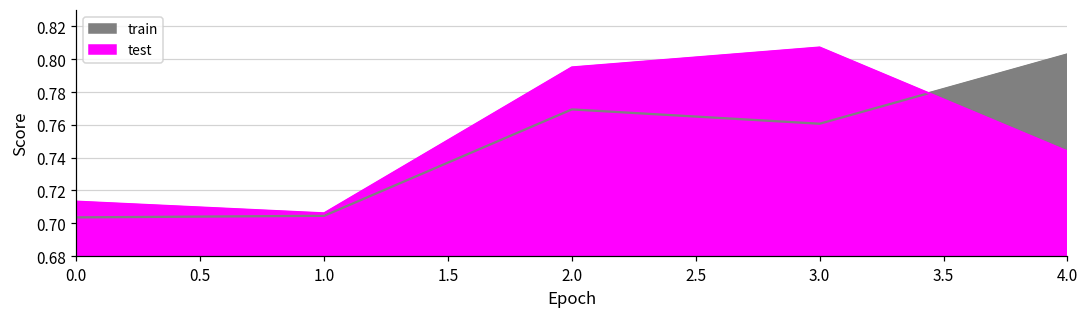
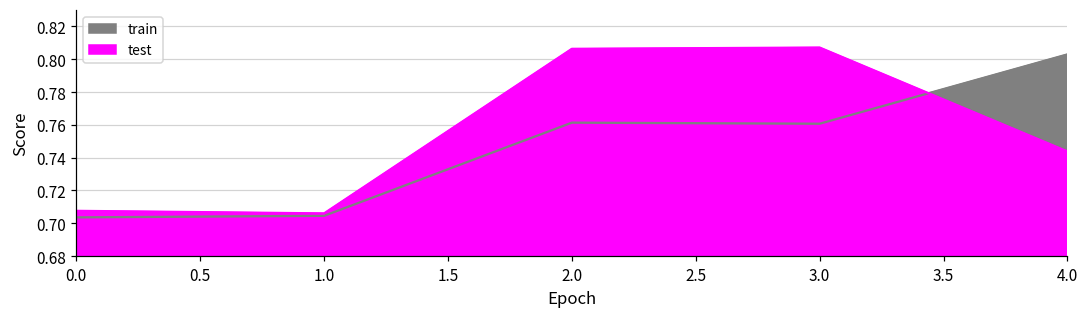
  {
    "train": {
      "0.0": 0.704,
-     "2.0": 0.769,
+     "2.0": 0.761,
      "3.0": 0.761,
      "4.0": 0.803
    },
    "test": {
-     "0.0": 0.713,
-     "2.0": 0.795,
+     "0.0": 0.708,
+     "2.0": 0.806,
      "3.0": 0.807,
      "4.0": 0.744
    }
  }
